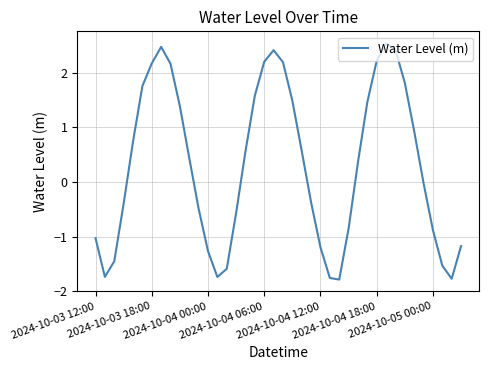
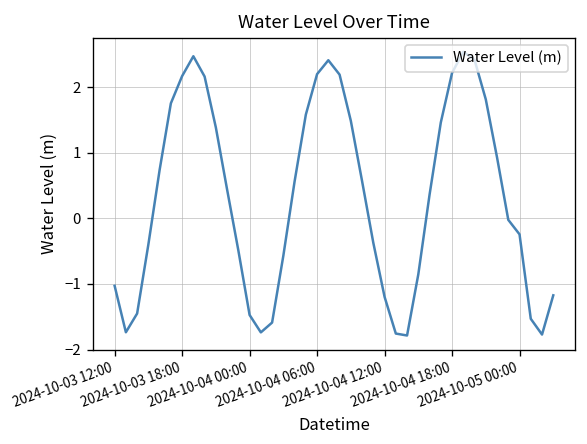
  {
    "2024-10-03 12:00": -1.0,
    "2024-10-03 18:00": 2.2,
-   "2024-10-04 00:00": -1.3,
+   "2024-10-04 00:00": -1.5,
    "2024-10-04 06:00": 2.2,
    "2024-10-04 12:00": -1.2,
    "2024-10-04 18:00": 2.2,
-   "2024-10-05 00:00": -0.9
+   "2024-10-05 00:00": -0.2
  }
